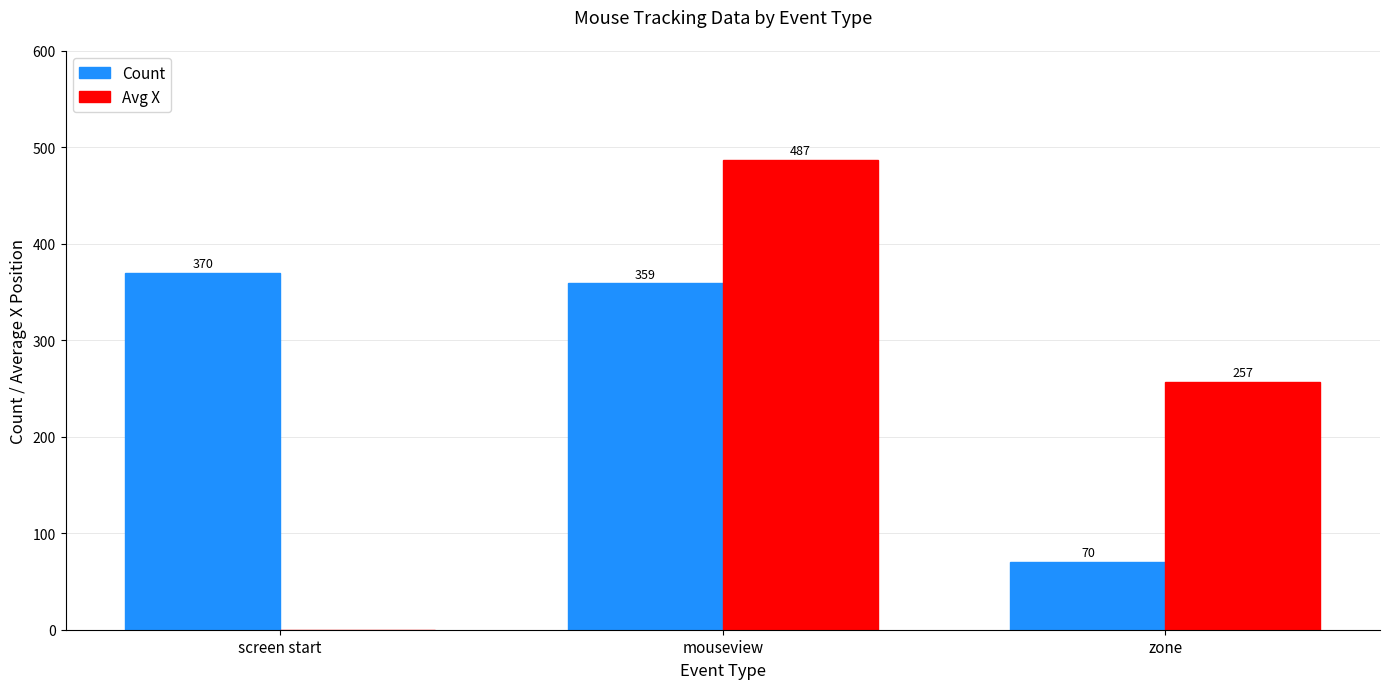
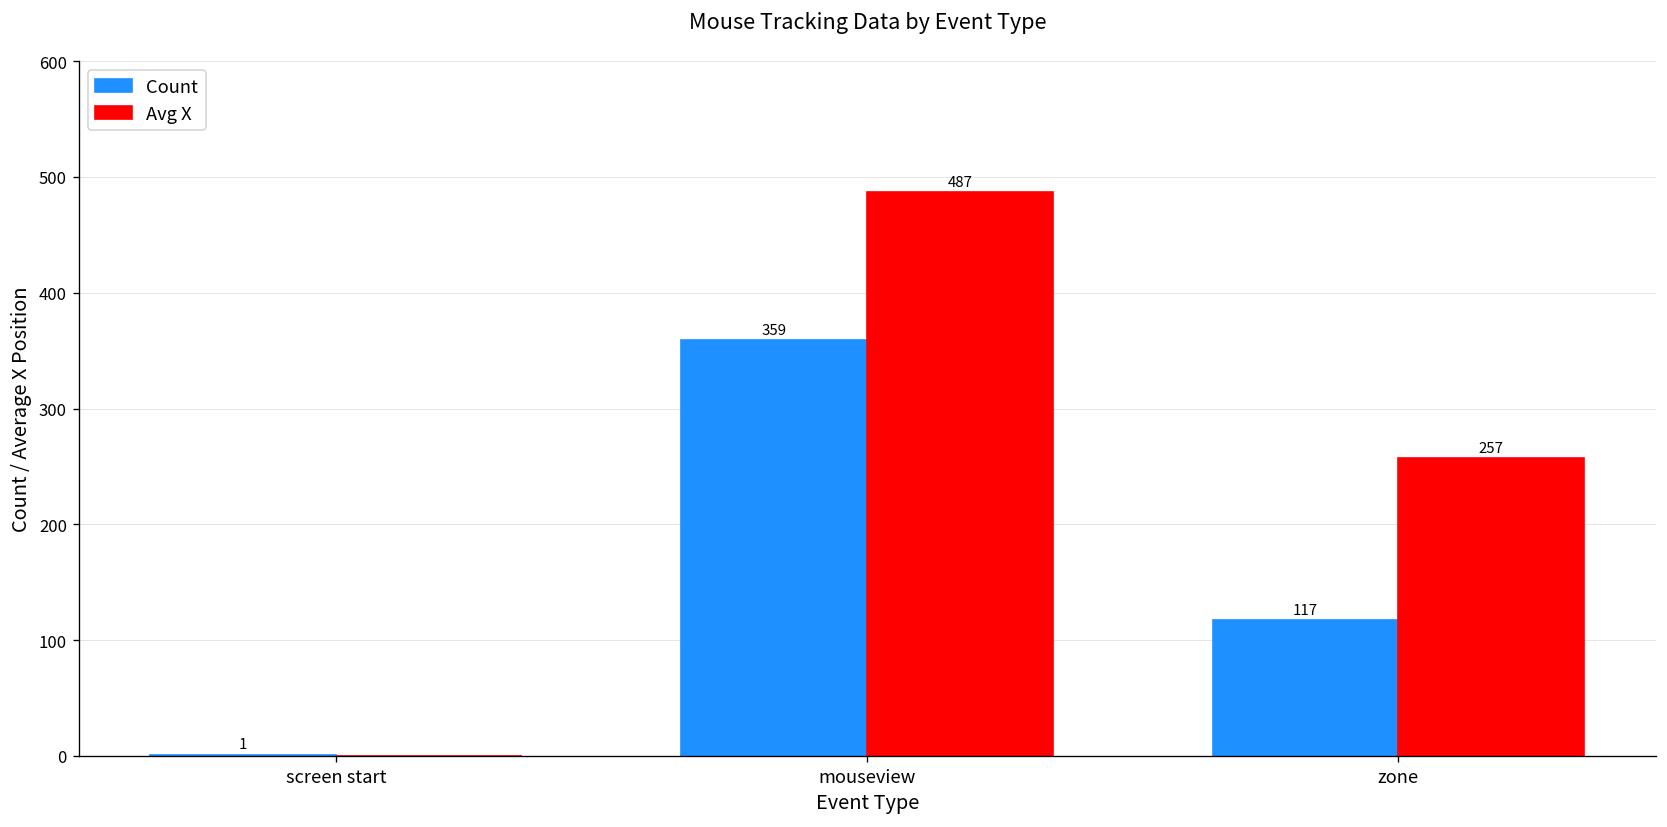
  {
    "Count": {
-     "screen start": 370,
+     "screen start": 1,
      "mouseview": 359,
-     "zone": 70
+     "zone": 117
    },
    "Avg X": {
      "mouseview": 487,
      "zone": 257
    }
  }
